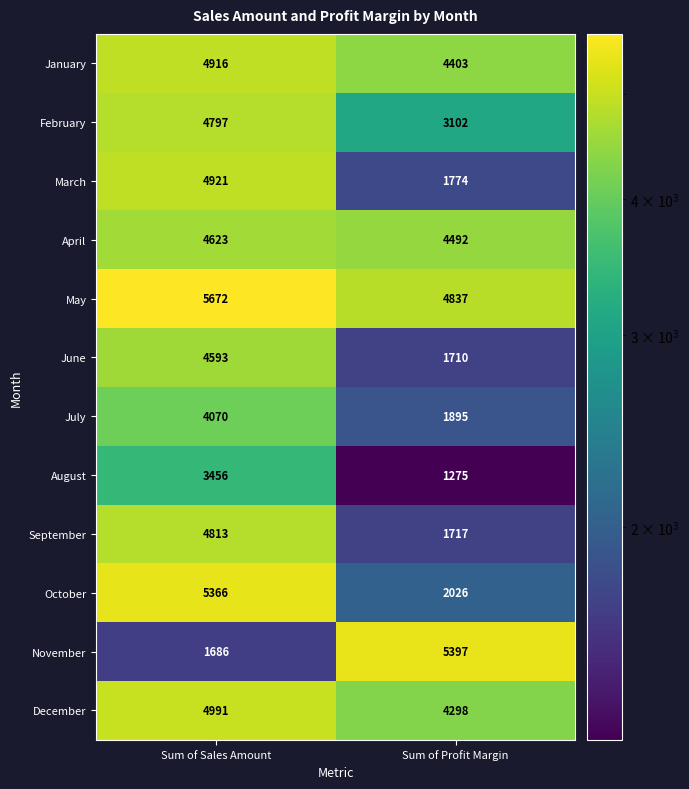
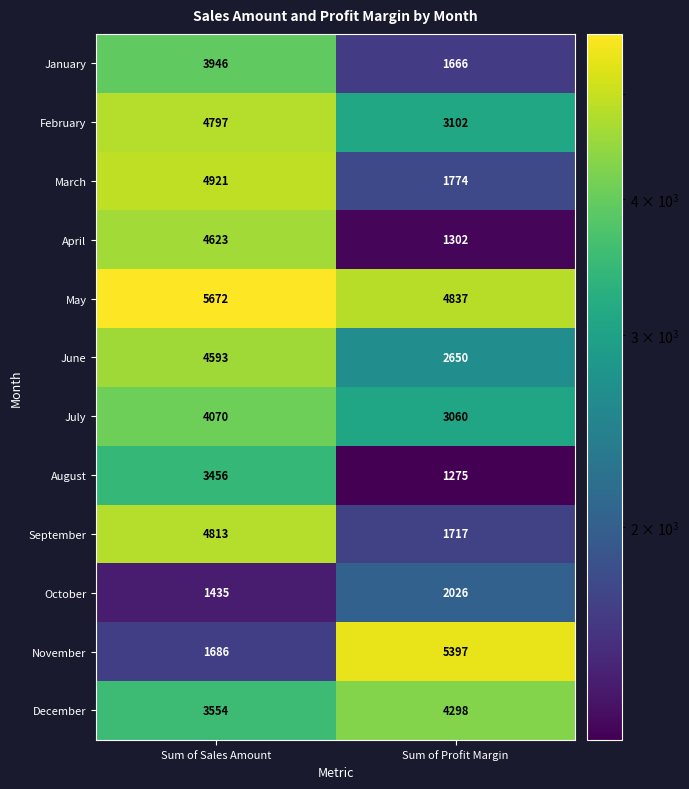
  {
    "January": {
-     "Sum of Sales Amount": 4916,
-     "Sum of Profit Margin": 4403
+     "Sum of Sales Amount": 3946,
+     "Sum of Profit Margin": 1666
    },
    "February": {
      "Sum of Sales Amount": 4797,
      "Sum of Profit Margin": 3102
    },
    "March": {
      "Sum of Sales Amount": 4921,
      "Sum of Profit Margin": 1774
    },
    "April": {
      "Sum of Sales Amount": 4623,
-     "Sum of Profit Margin": 4492
+     "Sum of Profit Margin": 1302
    },
    "May": {
      "Sum of Sales Amount": 5672,
      "Sum of Profit Margin": 4837
    },
    "June": {
      "Sum of Sales Amount": 4593,
-     "Sum of Profit Margin": 1710
+     "Sum of Profit Margin": 2650
    },
    "July": {
      "Sum of Sales Amount": 4070,
-     "Sum of Profit Margin": 1895
+     "Sum of Profit Margin": 3060
    },
    "August": {
      "Sum of Sales Amount": 3456,
      "Sum of Profit Margin": 1275
    },
    "September": {
      "Sum of Sales Amount": 4813,
      "Sum of Profit Margin": 1717
    },
    "October": {
-     "Sum of Sales Amount": 5366,
+     "Sum of Sales Amount": 1435,
      "Sum of Profit Margin": 2026
    },
    "November": {
      "Sum of Sales Amount": 1686,
      "Sum of Profit Margin": 5397
    },
    "December": {
-     "Sum of Sales Amount": 4991,
+     "Sum of Sales Amount": 3554,
      "Sum of Profit Margin": 4298
    }
  }
